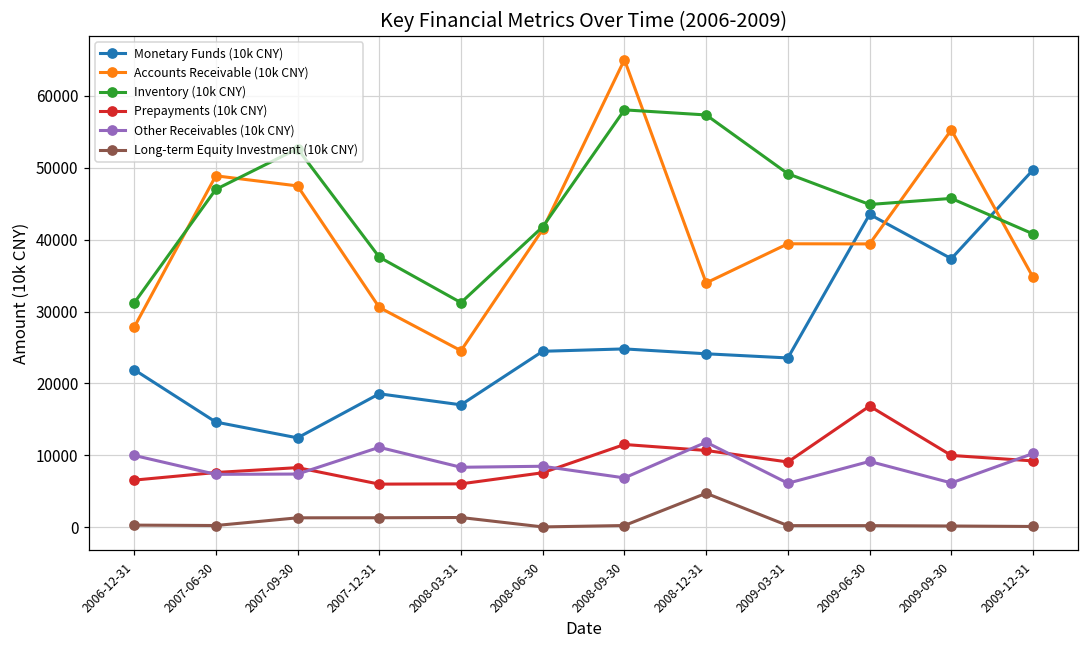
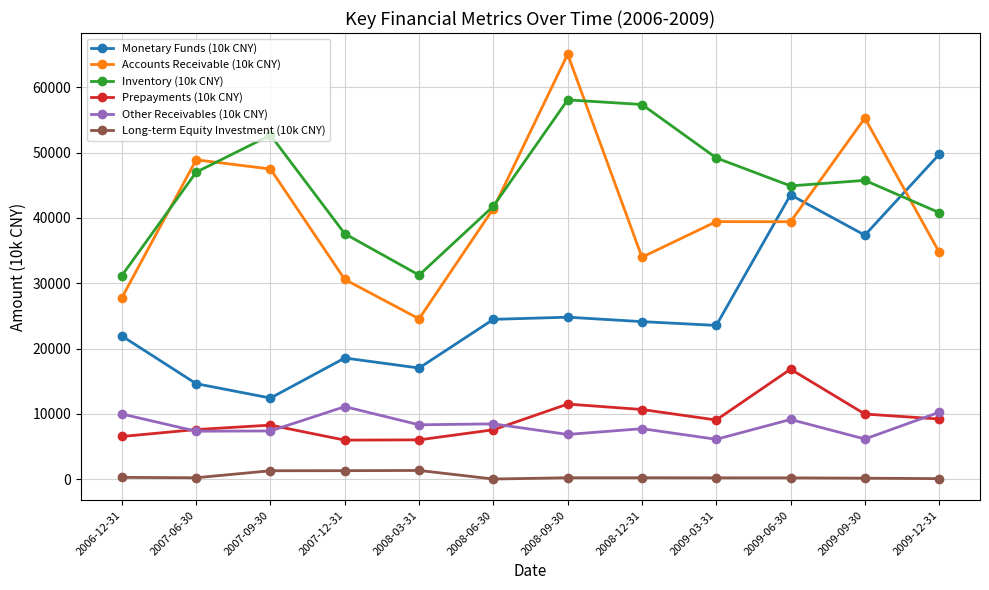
  {
    "Monetary Funds (10k CNY)": {
      "2006-12-31": 22000,
      "2007-06-30": 15000,
      "2007-09-30": 12000,
      "2007-12-31": 19000,
      "2008-03-31": 17000,
      "2008-06-30": 24000,
      "2008-09-30": 25000,
      "2008-12-31": 24000,
      "2009-03-31": 24000,
      "2009-06-30": 44000,
      "2009-09-30": 37000,
      "2009-12-31": 50000
    },
    "Accounts Receivable (10k CNY)": {
      "2006-12-31": 28000,
      "2007-06-30": 49000,
      "2007-09-30": 47000,
      "2007-12-31": 31000,
      "2008-03-31": 25000,
      "2008-09-30": 65000,
      "2008-12-31": 34000,
      "2009-03-31": 39000,
      "2009-06-30": 39000,
      "2009-09-30": 55000,
      "2009-12-31": 35000
    },
    "Inventory (10k CNY)": {
      "2006-12-31": 31000,
      "2007-06-30": 47000,
      "2007-12-31": 38000,
      "2008-03-31": 31000,
      "2008-09-30": 58000,
      "2008-12-31": 57000,
      "2009-03-31": 49000,
      "2009-06-30": 45000,
      "2009-09-30": 46000,
      "2009-12-31": 41000
    },
    "Prepayments (10k CNY)": {
      "2006-12-31": 7000,
      "2007-09-30": 8000,
      "2007-12-31": 6000,
      "2008-03-31": 6000,
      "2008-06-30": 8000,
      "2008-09-30": 11000,
      "2008-12-31": 11000,
      "2009-03-31": 9000,
      "2009-06-30": 17000,
      "2009-09-30": 10000,
      "2009-12-31": 9000
    },
    "Other Receivables (10k CNY)": {
      "2006-12-31": 10000,
      "2007-09-30": 7000,
      "2007-12-31": 11000,
      "2008-03-31": 8000,
      "2008-06-30": 8000,
      "2008-09-30": 7000,
-     "2008-12-31": 12000,
+     "2008-12-31": 8000,
      "2009-03-31": 6000,
      "2009-06-30": 9000,
      "2009-09-30": 6000,
      "2009-12-31": 10000
    },
    "Long-term Equity Investment (10k CNY)": {
      "2006-12-31": 0,
      "2007-06-30": 0,
      "2007-09-30": 1000,
      "2007-12-31": 1000,
      "2008-03-31": 1000,
      "2008-06-30": 0,
      "2008-09-30": 0,
-     "2008-12-31": 5000,
+     "2008-12-31": 0,
      "2009-03-31": 0,
      "2009-06-30": 0,
      "2009-09-30": 0,
      "2009-12-31": 0
    }
  }
